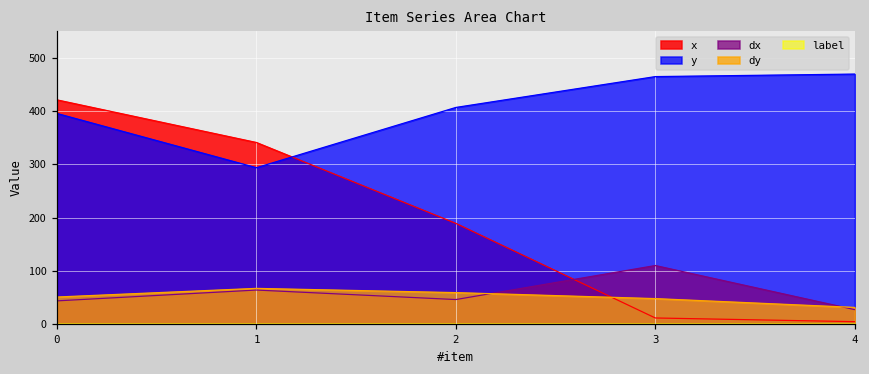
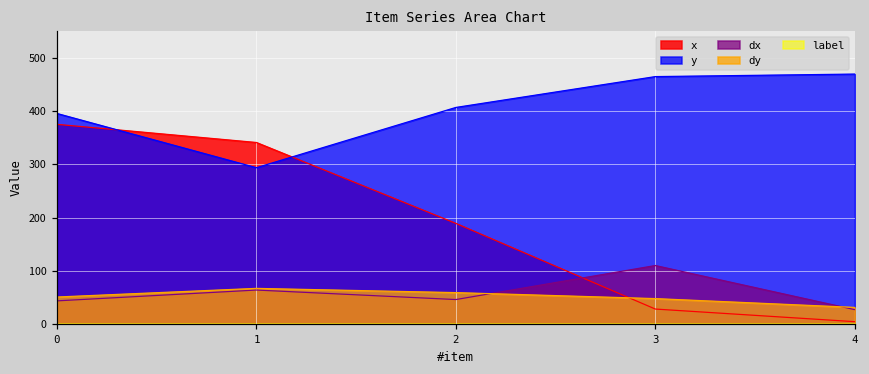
  {
    "x": {
-     "0": 420,
+     "0": 380,
      "1": 340,
      "2": 190,
-     "3": 10
+     "3": 30
    },
    "y": {
      "0": 400,
      "1": 290,
      "2": 410,
      "3": 460,
      "4": 470
    },
    "dx": {
      "0": 40,
      "2": 50,
      "3": 110
    },
    "dy": {
      "0": 50,
      "2": 60,
      "3": 50
    }
  }
